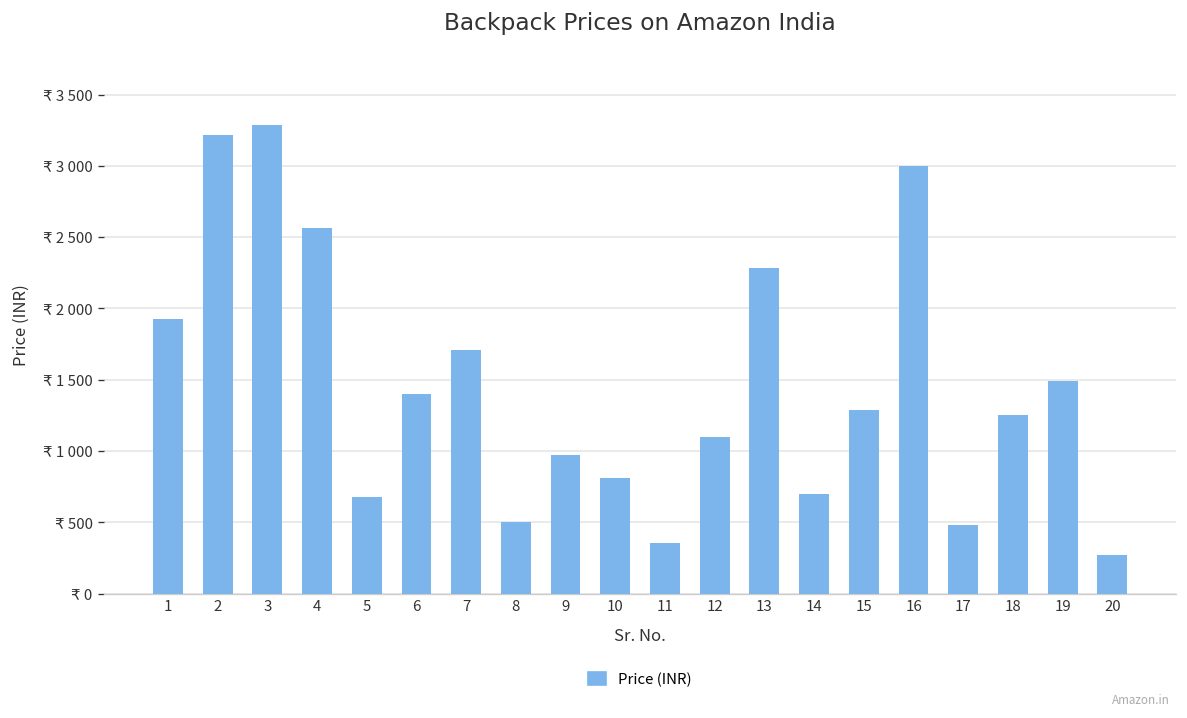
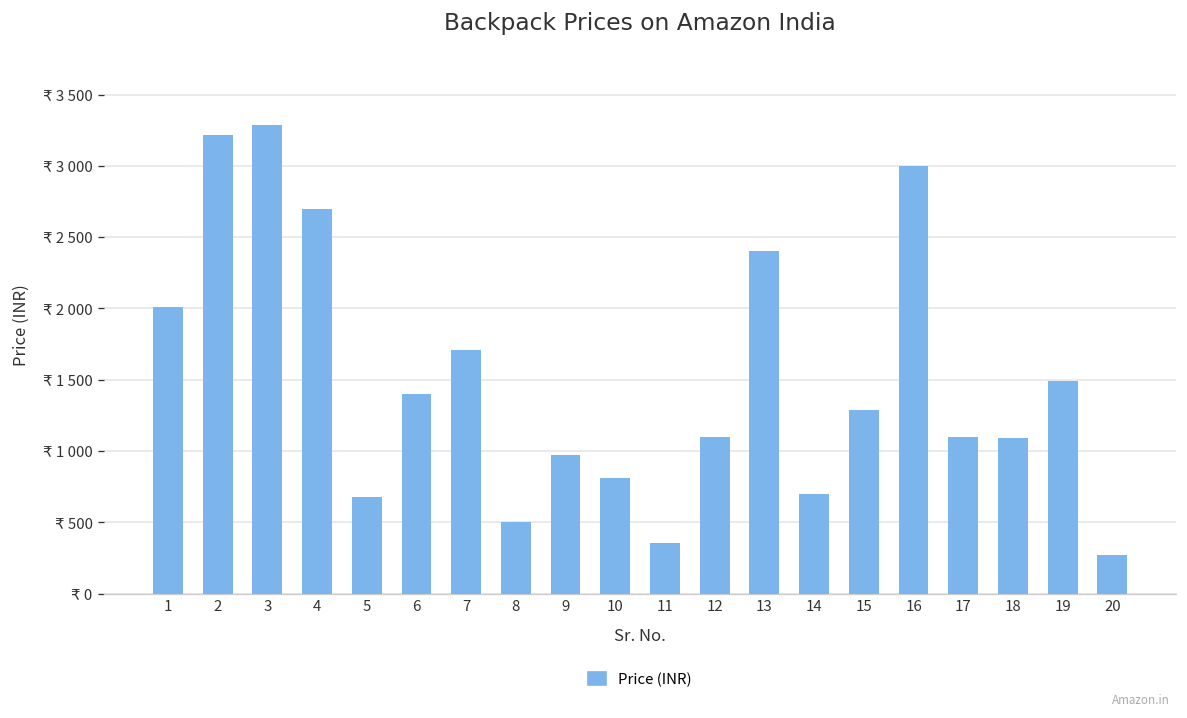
  {
-   "1": "₹ 1920",
+   "1": "₹ 2010",
    "2": "₹ 3220",
    "3": "₹ 3290",
-   "4": "₹ 2560",
+   "4": "₹ 2700",
    "5": "₹ 680",
    "6": "₹ 1400",
    "7": "₹ 1710",
    "8": "₹ 500",
    "9": "₹ 970",
    "10": "₹ 810",
    "11": "₹ 350",
    "12": "₹ 1100",
-   "13": "₹ 2280",
+   "13": "₹ 2400",
    "14": "₹ 700",
    "15": "₹ 1290",
    "16": "₹ 3000",
-   "17": "₹ 480",
-   "18": "₹ 1260",
+   "17": "₹ 1100",
+   "18": "₹ 1090",
    "19": "₹ 1490",
    "20": "₹ 270"
  }
